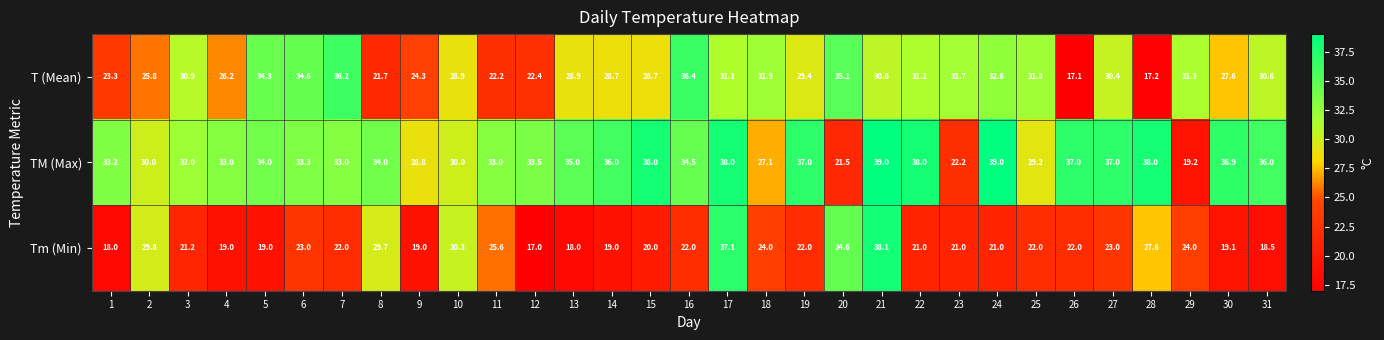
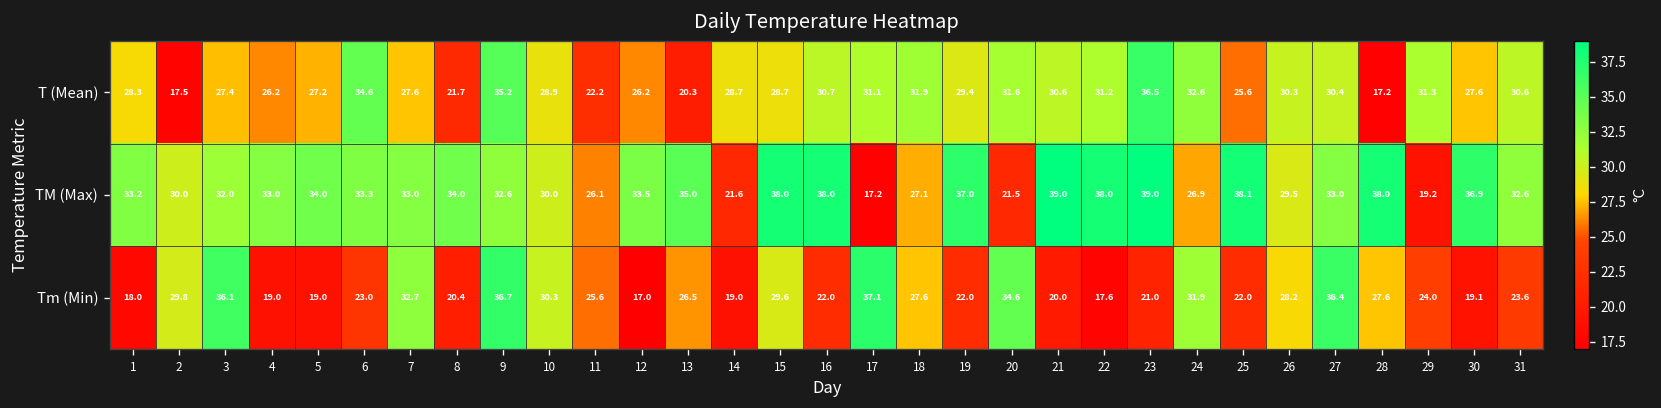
  {
    "T (Mean)": {
-     "1": 23.3,
-     "2": 25.8,
-     "3": 30.9,
+     "1": 28.3,
+     "2": 17.5,
+     "3": 27.4,
      "4": 26.2,
-     "5": 34.3,
+     "5": 27.2,
      "6": 34.6,
-     "7": 36.2,
+     "7": 27.6,
      "8": 21.7,
-     "9": 24.3,
+     "9": 35.2,
      "10": 28.9,
      "11": 22.2,
-     "12": 22.4,
-     "13": 28.9,
+     "12": 26.2,
+     "13": 20.3,
      "14": 28.7,
      "15": 28.7,
-     "16": 36.4,
+     "16": 30.7,
      "17": 31.1,
      "18": 31.9,
      "19": 29.4,
-     "20": 35.1,
+     "20": 31.6,
      "21": 30.6,
      "22": 31.2,
-     "23": 31.7,
+     "23": 36.5,
      "24": 32.6,
-     "25": 31.8,
-     "26": 17.1,
+     "25": 25.6,
+     "26": 30.3,
      "27": 30.4,
      "28": 17.2,
      "29": 31.3,
      "30": 27.6,
      "31": 30.6
    },
    "TM (Max)": {
      "1": 33.2,
      "2": 30.0,
      "3": 32.0,
      "4": 33.0,
      "5": 34.0,
      "6": 33.3,
      "7": 33.0,
      "8": 34.0,
-     "9": 28.8,
+     "9": 32.6,
      "10": 30.0,
-     "11": 33.0,
+     "11": 26.1,
      "12": 33.5,
      "13": 35.0,
-     "14": 36.0,
+     "14": 21.6,
      "15": 38.0,
-     "16": 34.5,
-     "17": 38.0,
+     "16": 38.0,
+     "17": 17.2,
      "18": 27.1,
      "19": 37.0,
      "20": 21.5,
      "21": 39.0,
      "22": 38.0,
-     "23": 22.2,
-     "24": 39.0,
-     "25": 29.2,
-     "26": 37.0,
-     "27": 37.0,
+     "23": 39.0,
+     "24": 26.9,
+     "25": 38.1,
+     "26": 29.5,
+     "27": 33.0,
      "28": 38.0,
      "29": 19.2,
      "30": 36.9,
-     "31": 36.0
+     "31": 32.6
    },
    "Tm (Min)": {
      "1": 18.0,
      "2": 29.8,
-     "3": 21.2,
+     "3": 36.1,
      "4": 19.0,
      "5": 19.0,
      "6": 23.0,
-     "7": 22.0,
-     "8": 29.7,
-     "9": 19.0,
+     "7": 32.7,
+     "8": 20.4,
+     "9": 36.7,
      "10": 30.3,
      "11": 25.6,
      "12": 17.0,
-     "13": 18.0,
+     "13": 26.5,
      "14": 19.0,
-     "15": 20.0,
+     "15": 29.6,
      "16": 22.0,
      "17": 37.1,
-     "18": 24.0,
+     "18": 27.6,
      "19": 22.0,
      "20": 34.6,
-     "21": 38.1,
-     "22": 21.0,
+     "21": 20.0,
+     "22": 17.6,
      "23": 21.0,
-     "24": 21.0,
+     "24": 31.9,
      "25": 22.0,
-     "26": 22.0,
-     "27": 23.0,
+     "26": 28.2,
+     "27": 36.4,
      "28": 27.6,
      "29": 24.0,
      "30": 19.1,
-     "31": 18.5
+     "31": 23.6
    }
  }
